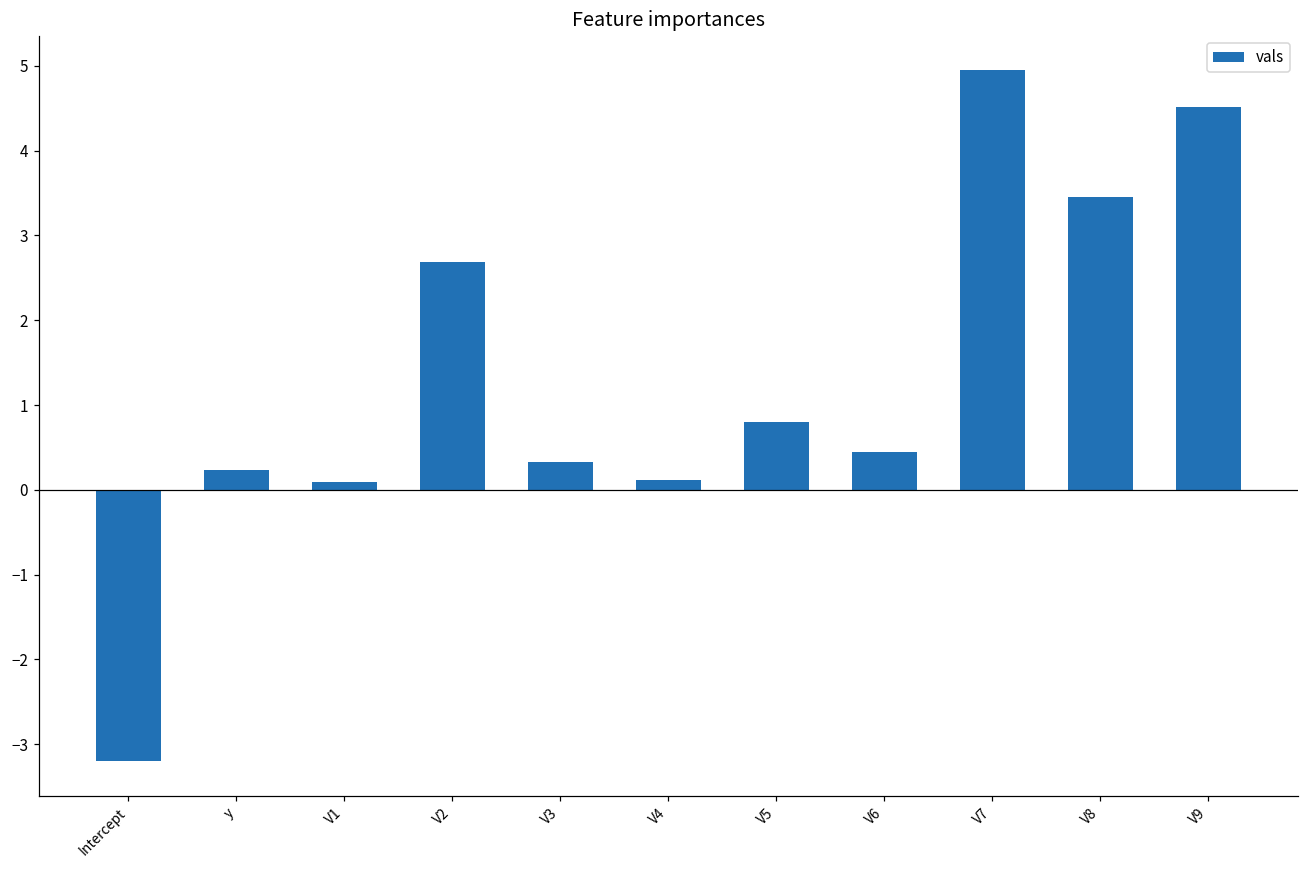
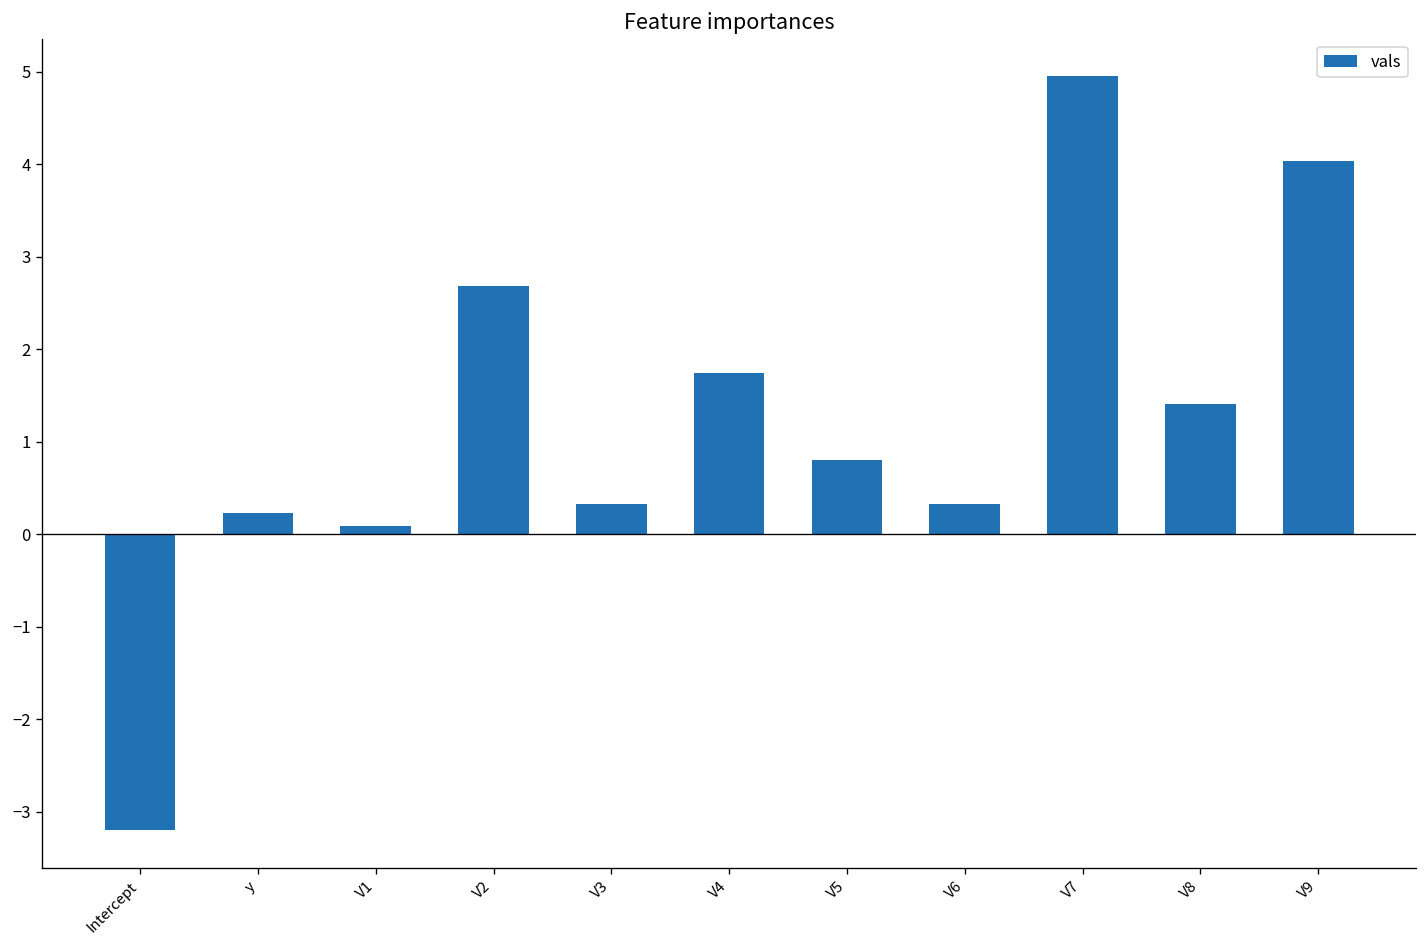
  {
    "Intercept": -3.2,
    "y": 0.2,
    "V1": 0.1,
    "V2": 2.7,
    "V3": 0.3,
-   "V4": 0.1,
+   "V4": 1.7,
    "V5": 0.8,
-   "V6": 0.4,
+   "V6": 0.3,
    "V7": 4.9,
-   "V8": 3.5,
-   "V9": 4.5
+   "V8": 1.4,
+   "V9": 4.0
  }
